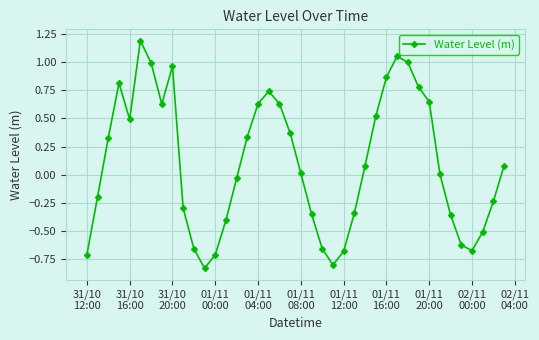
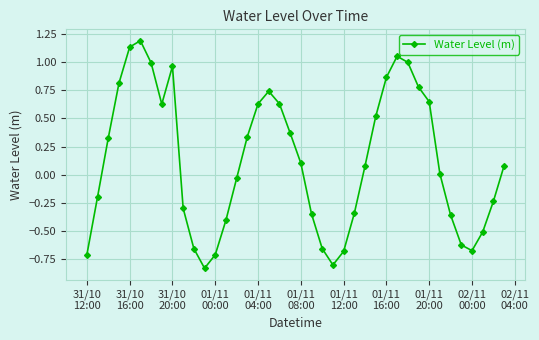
  {
    "31/10 12:00": -0.71,
-   "31/10 16:00": 0.49,
+   "31/10 16:00": 1.14,
    "31/10 20:00": 0.96,
    "01/11 00:00": -0.71,
    "01/11 04:00": 0.63,
-   "01/11 08:00": 0.01,
+   "01/11 08:00": 0.10,
    "01/11 12:00": -0.68,
    "01/11 16:00": 0.87,
    "01/11 20:00": 0.65,
    "02/11 00:00": -0.68
  }
